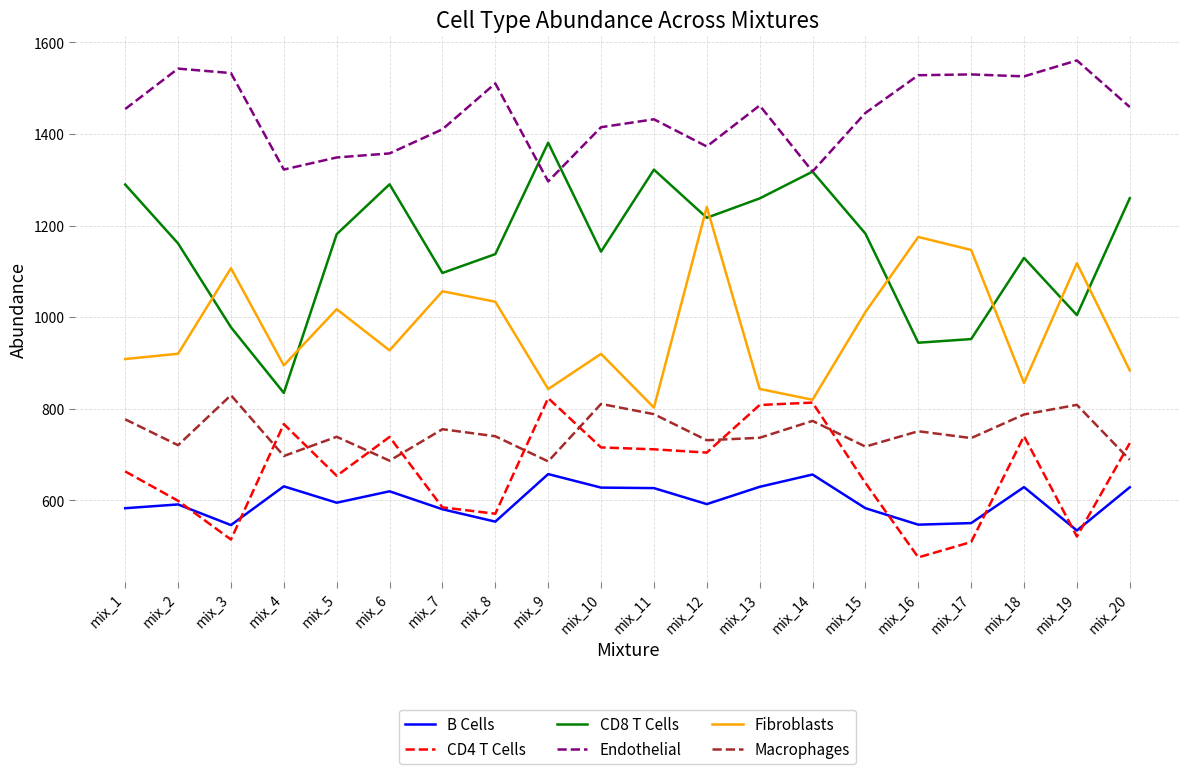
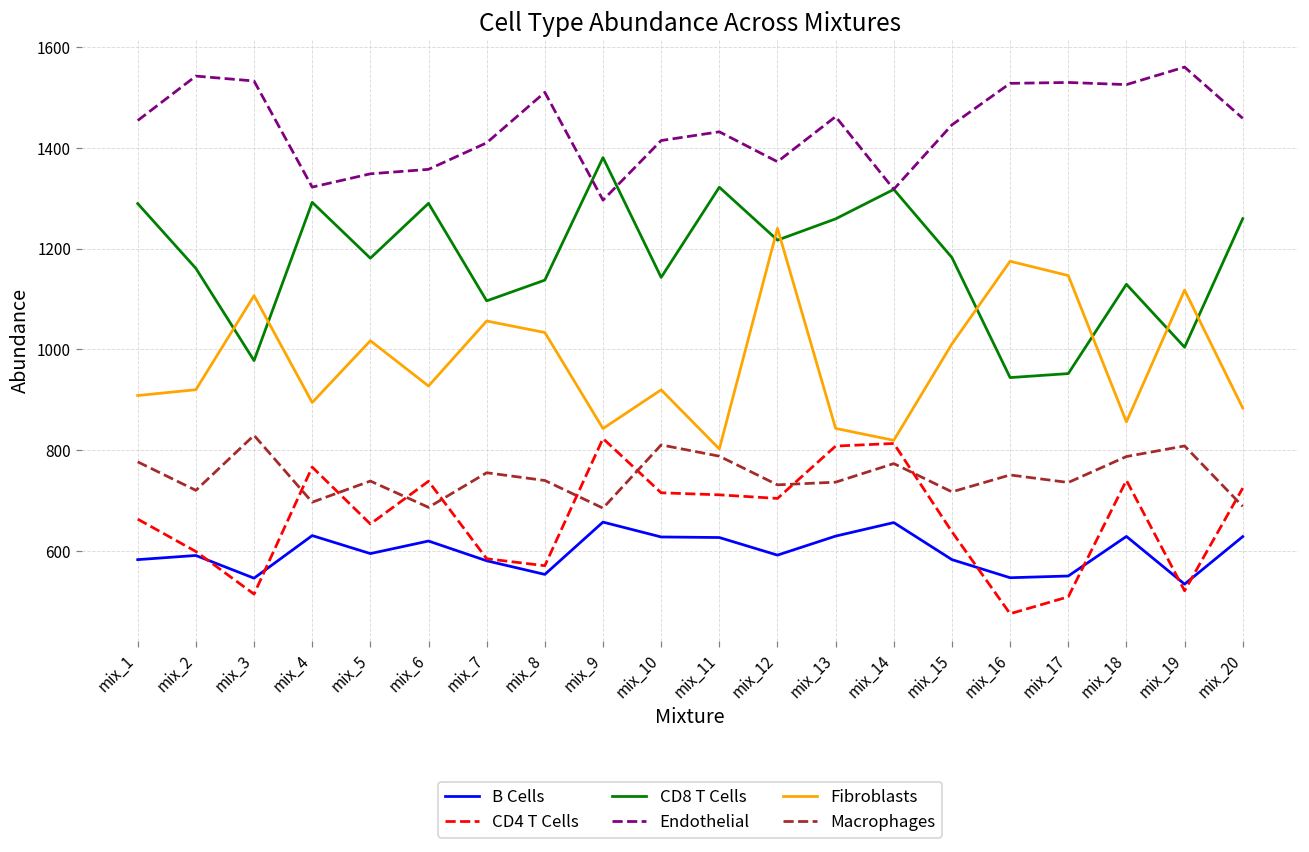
  {
    "B Cells": {
      "mix_1": 580,
      "mix_2": 590,
      "mix_3": 550,
      "mix_4": 630,
      "mix_5": 590,
      "mix_6": 620,
      "mix_8": 550,
      "mix_9": 660,
      "mix_10": 630,
      "mix_11": 630,
      "mix_12": 590,
      "mix_13": 630,
      "mix_14": 660,
      "mix_15": 580,
      "mix_16": 550,
      "mix_17": 550,
      "mix_18": 630,
      "mix_19": 530,
      "mix_20": 630
    },
    "CD4 T Cells": {
      "mix_1": 660,
      "mix_2": 600,
      "mix_3": 510,
      "mix_4": 770,
      "mix_5": 650,
      "mix_6": 740,
      "mix_8": 570,
      "mix_9": 820,
      "mix_10": 720,
      "mix_11": 710,
      "mix_12": 700,
      "mix_13": 810,
      "mix_14": 810,
      "mix_15": 640,
      "mix_16": 480,
      "mix_17": 510,
      "mix_18": 740,
      "mix_19": 520,
      "mix_20": 720
    },
    "CD8 T Cells": {
      "mix_1": 1290,
      "mix_2": 1160,
      "mix_3": 980,
-     "mix_4": 830,
+     "mix_4": 1290,
      "mix_5": 1180,
      "mix_6": 1290,
      "mix_7": 1100,
      "mix_8": 1140,
      "mix_9": 1380,
      "mix_10": 1140,
      "mix_11": 1320,
      "mix_12": 1220,
      "mix_13": 1260,
      "mix_15": 1180,
      "mix_16": 940,
      "mix_17": 950,
      "mix_18": 1130,
      "mix_19": 1000,
      "mix_20": 1260
    },
    "Endothelial": {
      "mix_1": 1450,
      "mix_2": 1540,
      "mix_3": 1530,
      "mix_4": 1320,
      "mix_5": 1350,
      "mix_6": 1360,
      "mix_7": 1410,
      "mix_8": 1510,
      "mix_9": 1300,
      "mix_10": 1410,
      "mix_11": 1430,
      "mix_12": 1370,
      "mix_13": 1460,
      "mix_15": 1450,
      "mix_16": 1530,
      "mix_17": 1530,
      "mix_18": 1530,
      "mix_19": 1560,
      "mix_20": 1460
    },
    "Fibroblasts": {
      "mix_1": 910,
      "mix_2": 920,
      "mix_3": 1110,
      "mix_4": 890,
      "mix_5": 1020,
      "mix_6": 930,
      "mix_7": 1060,
      "mix_8": 1030,
      "mix_9": 840,
      "mix_10": 920,
      "mix_11": 800,
      "mix_12": 1240,
      "mix_13": 840,
      "mix_14": 820,
      "mix_15": 1010,
      "mix_16": 1180,
      "mix_17": 1150,
      "mix_18": 860,
      "mix_19": 1120,
      "mix_20": 880
    },
    "Macrophages": {
      "mix_1": 780,
      "mix_2": 720,
      "mix_3": 830,
      "mix_4": 700,
      "mix_5": 740,
      "mix_6": 690,
      "mix_7": 760,
      "mix_8": 740,
      "mix_9": 690,
      "mix_10": 810,
      "mix_11": 790,
      "mix_12": 730,
      "mix_13": 740,
      "mix_14": 770,
      "mix_15": 720,
      "mix_16": 750,
      "mix_17": 740,
      "mix_18": 790,
      "mix_19": 810,
      "mix_20": 690
    }
  }
